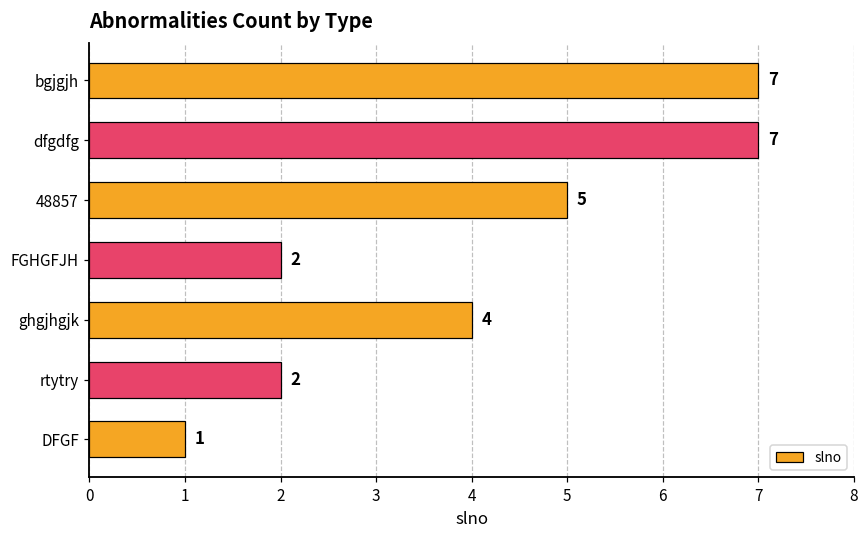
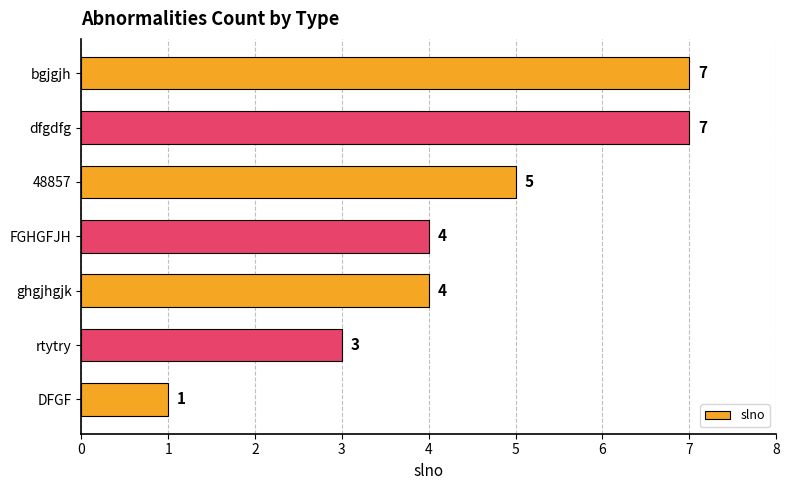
  {
    "bgjgjh": 7,
    "dfgdfg": 7,
    "48857": 5,
-   "FGHGFJH": 2,
+   "FGHGFJH": 4,
    "ghgjhgjk": 4,
-   "rtytry": 2,
+   "rtytry": 3,
    "DFGF": 1
  }
